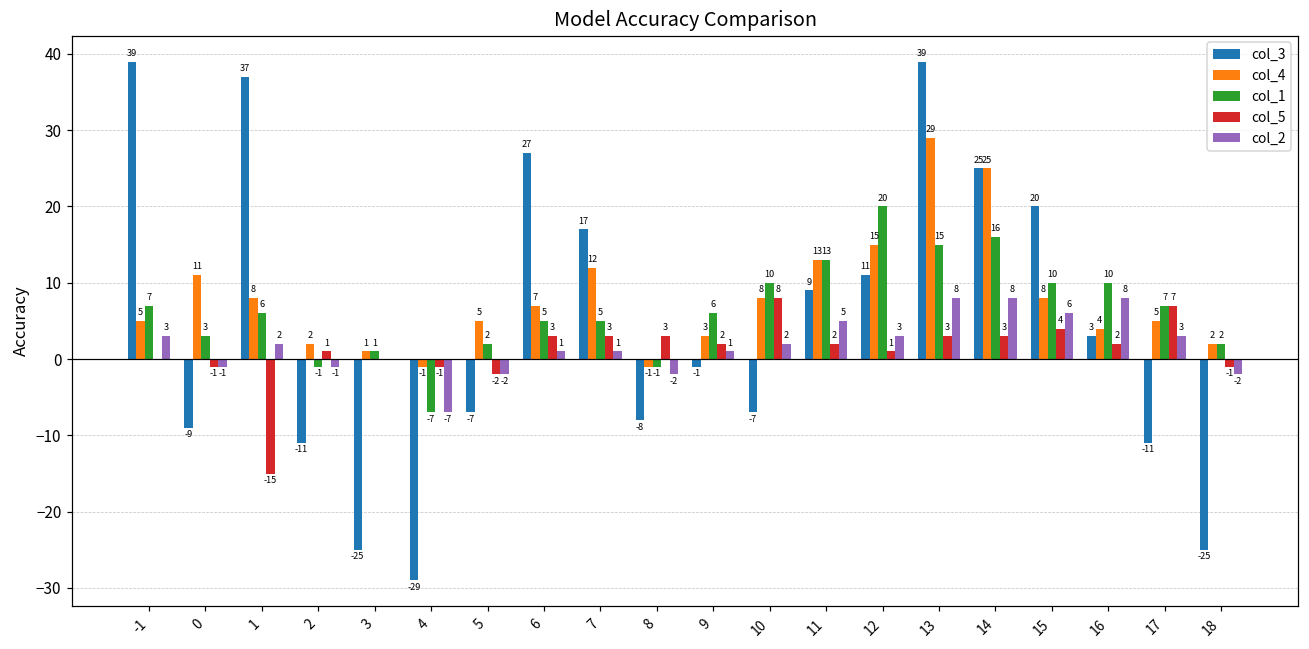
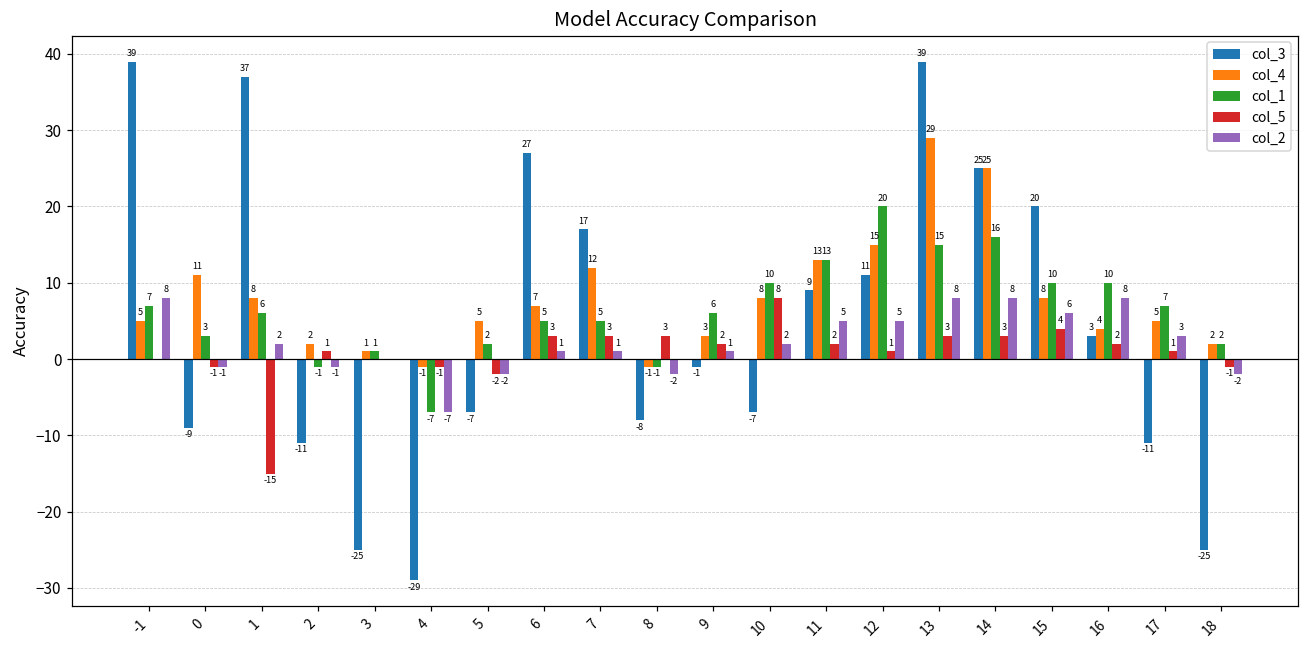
  {
    "col_3": {
      "-1": 39,
      "0": -9,
      "1": 37,
      "2": -11,
      "3": -25,
      "4": -29,
      "5": -7,
      "6": 27,
      "7": 17,
      "8": -8,
      "9": -1,
      "10": -7,
      "11": 9,
      "12": 11,
      "13": 39,
      "15": 20,
      "16": 3,
      "17": -11,
      "18": -25
    },
    "col_4": {
      "-1": 5,
      "0": 11,
      "1": 8,
      "2": 2,
      "3": 1,
      "4": -1,
      "5": 5,
      "6": 7,
      "7": 12,
      "8": -1,
      "9": 3,
      "10": 8,
      "12": 15,
      "13": 29,
      "15": 8,
      "16": 4,
      "17": 5,
      "18": 2
    },
    "col_1": {
      "-1": 7,
      "0": 3,
      "1": 6,
      "2": -1,
      "3": 1,
      "4": -7,
      "5": 2,
      "6": 5,
      "7": 5,
      "8": -1,
      "9": 6,
      "10": 10,
      "12": 20,
      "13": 15,
      "14": 16,
      "15": 10,
      "16": 10,
      "17": 7,
      "18": 2
    },
    "col_5": {
      "0": -1,
      "1": -15,
      "2": 1,
      "4": -1,
      "5": -2,
      "6": 3,
      "7": 3,
      "8": 3,
      "9": 2,
      "10": 8,
      "11": 2,
      "12": 1,
      "13": 3,
      "14": 3,
      "15": 4,
      "16": 2,
-     "17": 7,
+     "17": 1,
      "18": -1
    },
    "col_2": {
-     "-1": 3,
+     "-1": 8,
      "0": -1,
      "1": 2,
      "2": -1,
      "4": -7,
      "5": -2,
      "6": 1,
      "7": 1,
      "8": -2,
      "9": 1,
      "10": 2,
      "11": 5,
-     "12": 3,
+     "12": 5,
      "13": 8,
      "14": 8,
      "15": 6,
      "16": 8,
      "17": 3,
      "18": -2
    }
  }
